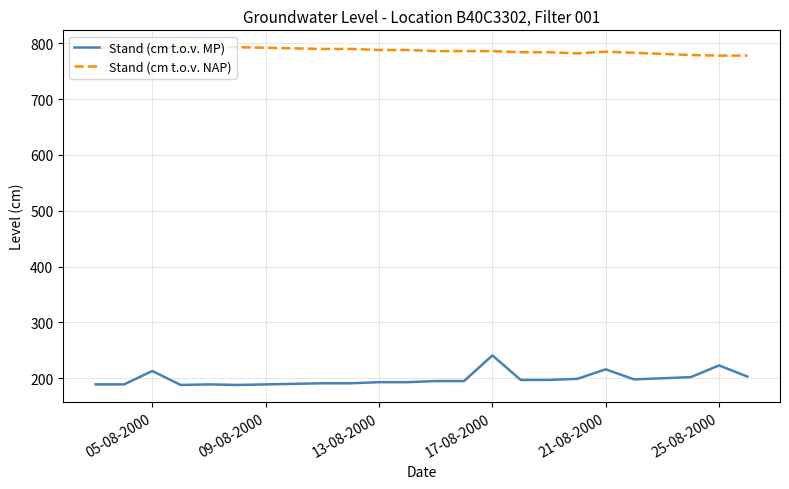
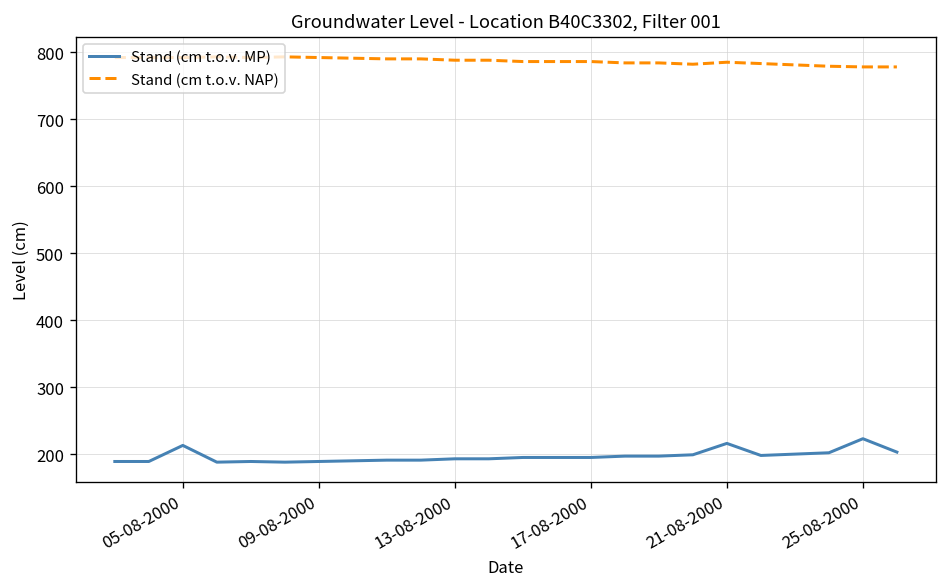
  {
    "Stand (cm t.o.v. MP)": {
      "05-08-2000": 210,
      "09-08-2000": 190,
      "13-08-2000": 190,
-     "17-08-2000": 240,
+     "17-08-2000": 200,
      "21-08-2000": 220,
      "25-08-2000": 220
    },
    "Stand (cm t.o.v. NAP)": {
      "09-08-2000": 790,
      "13-08-2000": 790,
      "17-08-2000": 790,
      "21-08-2000": 790,
      "25-08-2000": 780
    }
  }
